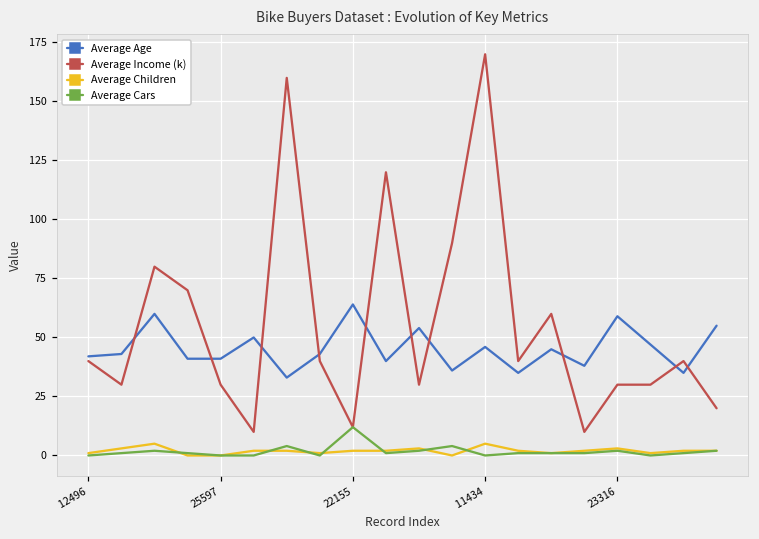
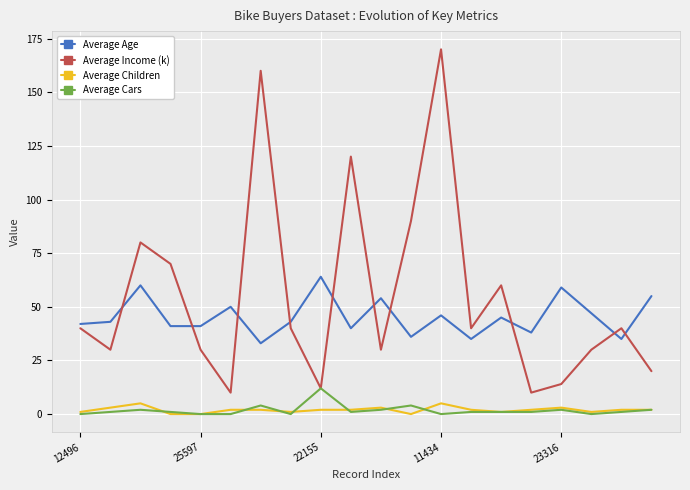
  {
    "Average Age": {
      "12496": 42,
      "25597": 41,
      "22155": 64,
      "11434": 46,
      "23316": 59
    },
    "Average Income (k)": {
      "12496": 40,
      "25597": 30,
      "11434": 170,
-     "23316": 30
+     "23316": 14
    },
    "Average Children": {
      "22155": 2,
      "11434": 5
    },
    "Average Cars": {
      "11434": 0
    }
  }
